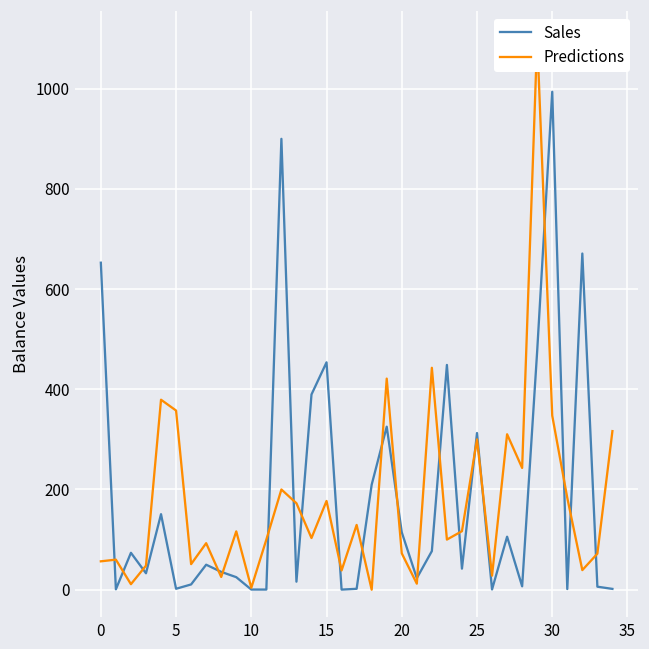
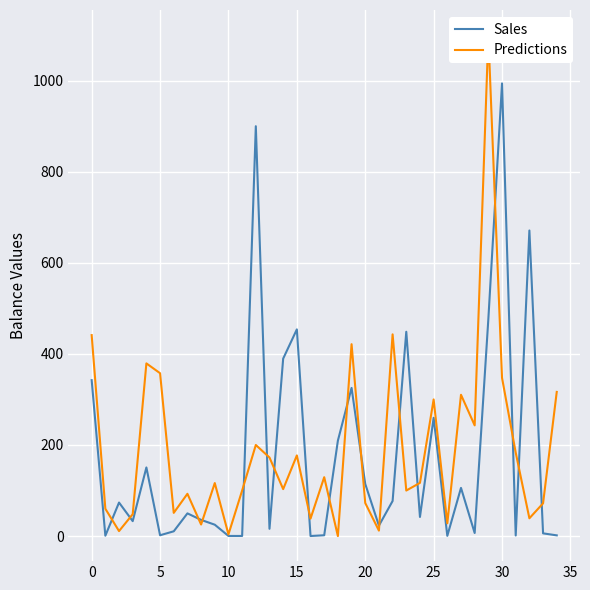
  {
    "Sales": {
-     "0": 650,
+     "0": 340,
      "5": 0,
      "15": 450,
      "20": 110,
-     "25": 310,
+     "25": 260,
      "30": 990
    },
    "Predictions": {
-     "0": 60,
+     "0": 440,
      "5": 360,
      "15": 180,
      "20": 70,
      "25": 300,
      "30": 350
    }
  }
